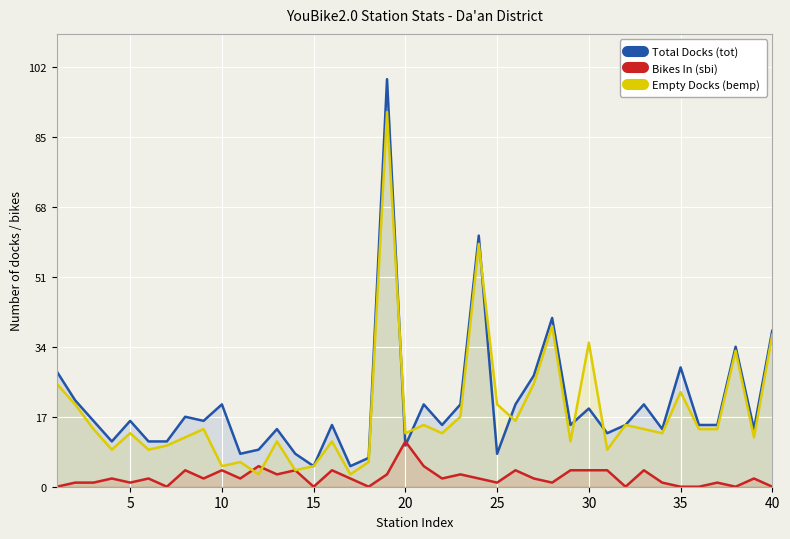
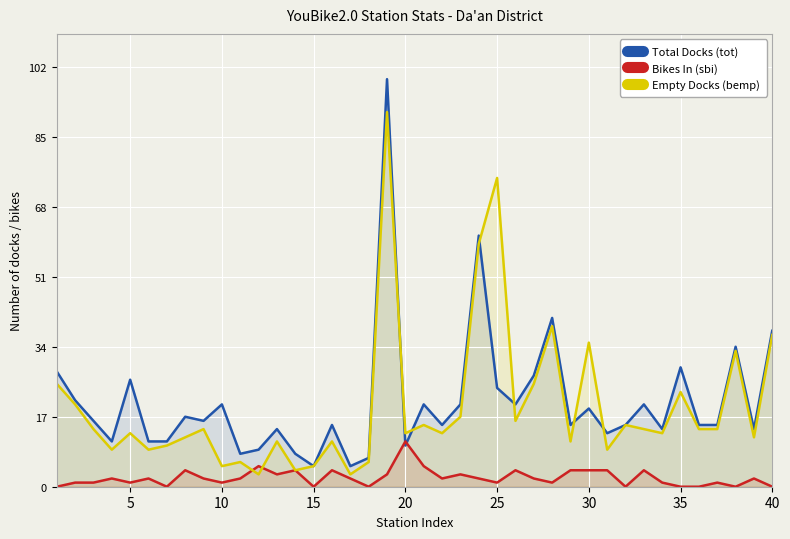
  {
    "Total Docks (tot)": {
-     "5": 16,
+     "5": 26,
      "10": 20,
      "20": 10,
-     "25": 8,
+     "25": 24,
      "30": 19,
      "35": 29,
      "40": 38
    },
    "Bikes In (sbi)": {
      "5": 1,
-     "10": 4,
+     "10": 1,
      "15": 0,
      "20": 11,
      "25": 1,
      "30": 4,
      "35": 0,
      "40": 0
    },
    "Empty Docks (bemp)": {
      "5": 13,
      "10": 5,
      "20": 13,
-     "25": 20,
+     "25": 75,
      "30": 35,
      "35": 23,
      "40": 37
    }
  }
